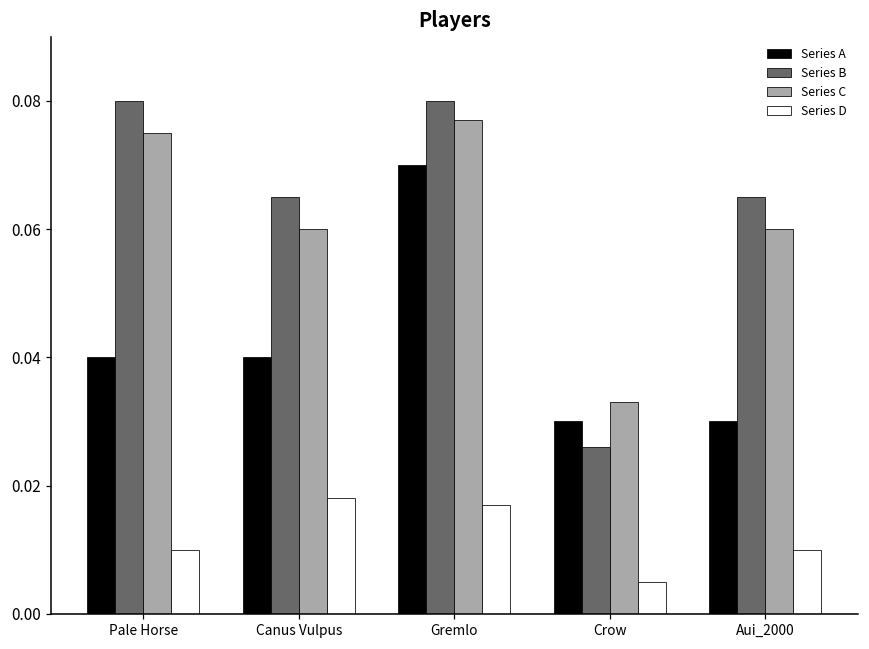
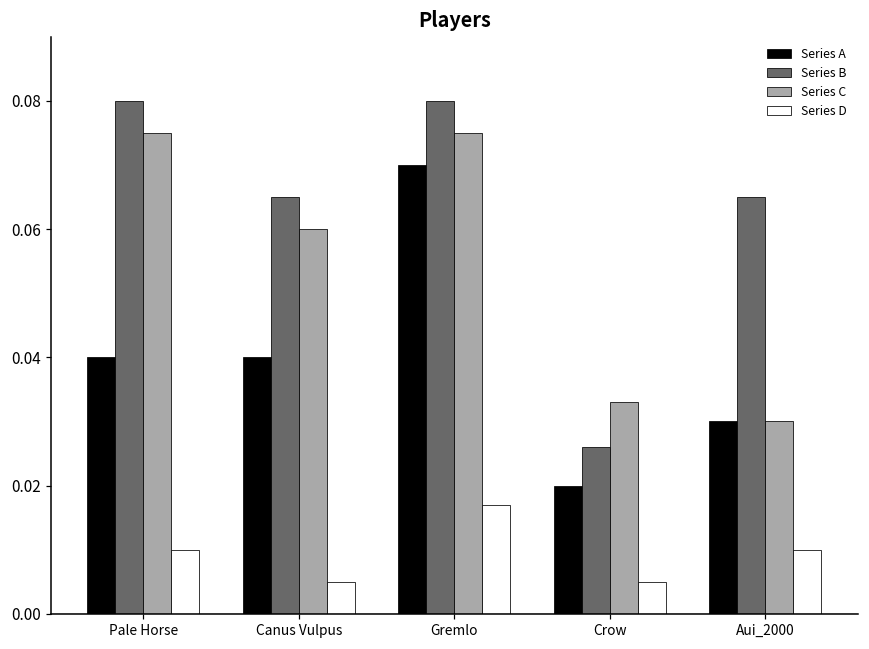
  {
    "Series A": {
      "Pale Horse": 0.04,
      "Canus Vulpus": 0.04,
      "Gremlo": 0.07,
-     "Crow": 0.03,
+     "Crow": 0.02,
      "Aui_2000": 0.03
    },
    "Series B": {
      "Pale Horse": 0.080,
      "Canus Vulpus": 0.065,
      "Gremlo": 0.080,
      "Crow": 0.026,
      "Aui_2000": 0.065
    },
    "Series C": {
      "Pale Horse": 0.075,
      "Canus Vulpus": 0.060,
-     "Gremlo": 0.077,
+     "Gremlo": 0.075,
      "Crow": 0.033,
-     "Aui_2000": 0.06
+     "Aui_2000": 0.03
    },
    "Series D": {
      "Pale Horse": 0.010,
-     "Canus Vulpus": 0.018,
+     "Canus Vulpus": 0.005,
      "Gremlo": 0.017,
      "Crow": 0.005,
      "Aui_2000": 0.010
    }
  }
